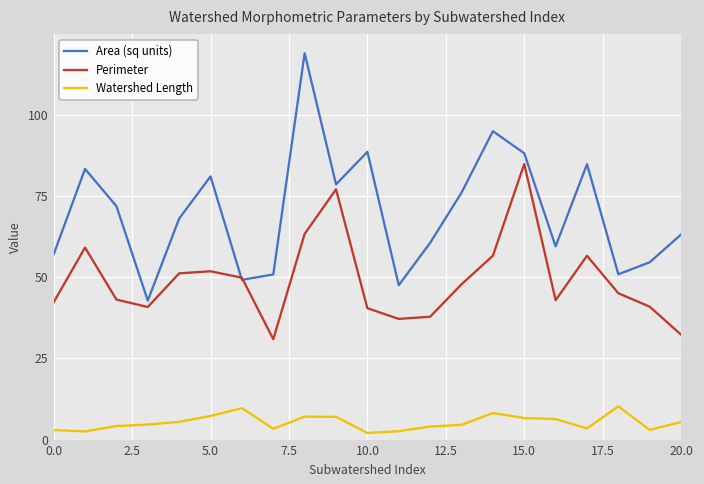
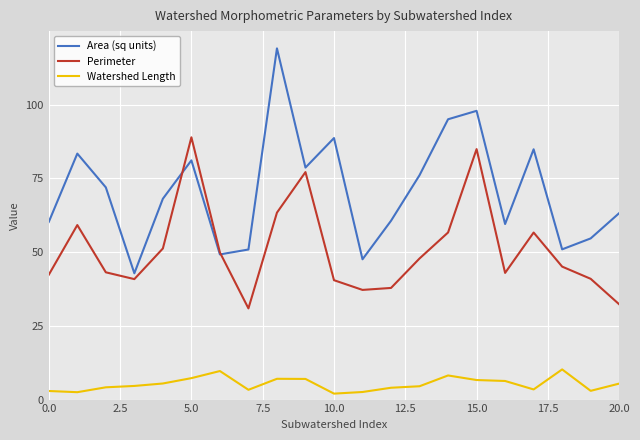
  {
    "Area (sq units)": {
-     "0.0": 57,
+     "0.0": 60,
      "5.0": 81,
      "10.0": 89,
-     "15.0": 88,
+     "15.0": 98,
      "20.0": 63
    },
    "Perimeter": {
      "0.0": 42,
-     "5.0": 52,
+     "5.0": 89,
      "10.0": 40,
      "15.0": 85,
      "20.0": 32
    },
    "Watershed Length": {
      "0.0": 3,
      "5.0": 7,
      "10.0": 2,
      "15.0": 7,
      "20.0": 5
    }
  }
